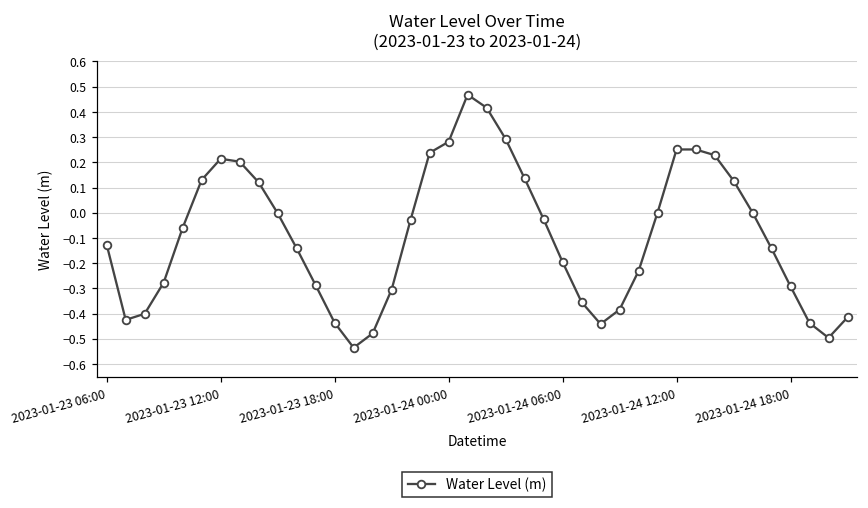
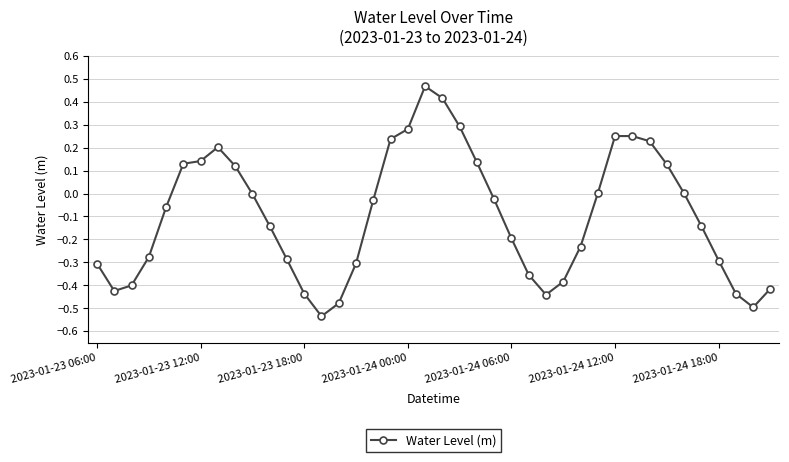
  {
-   "2023-01-23 06:00": -0.13,
-   "2023-01-23 12:00": 0.21,
+   "2023-01-23 06:00": -0.31,
+   "2023-01-23 12:00": 0.14,
    "2023-01-23 18:00": -0.44,
    "2023-01-24 00:00": 0.28,
    "2023-01-24 06:00": -0.20,
    "2023-01-24 12:00": 0.25,
    "2023-01-24 18:00": -0.29
  }
